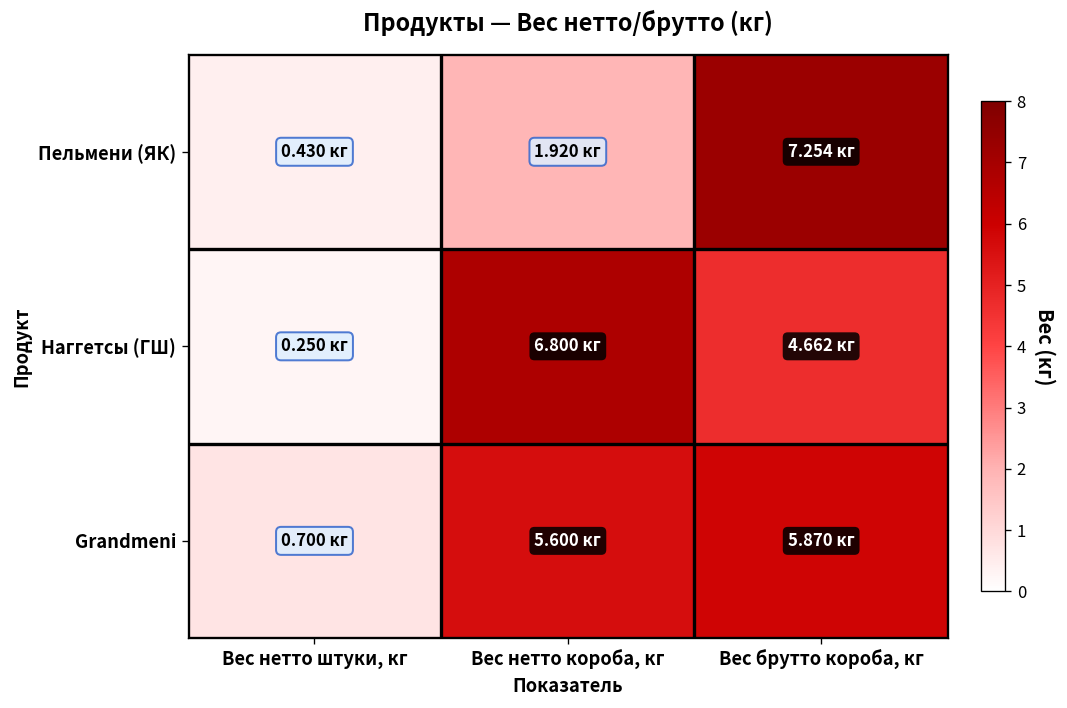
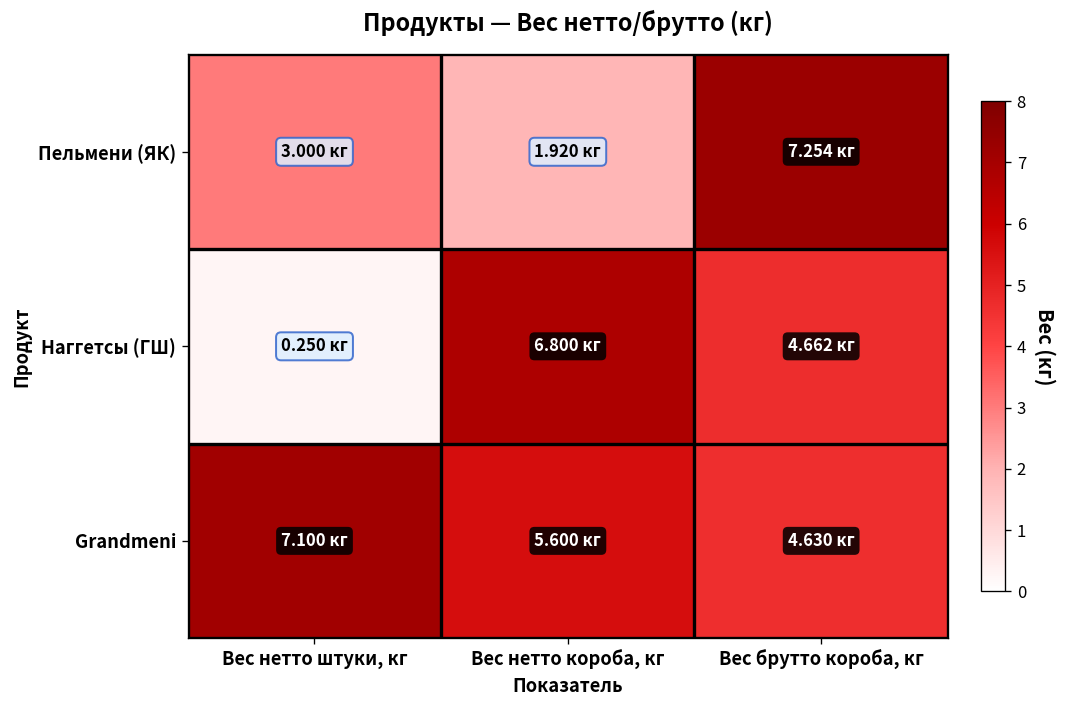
  {
    "Пельмени (ЯК)": {
-     "Вес нетто штуки, кг": 0.430
+     "Вес нетто штуки, кг": 3.000
    },
    "Grandmeni": {
-     "Вес нетто штуки, кг": 0.700,
-     "Вес брутто короба, кг": 5.870
+     "Вес нетто штуки, кг": 7.100,
+     "Вес брутто короба, кг": 4.630
    }
  }
